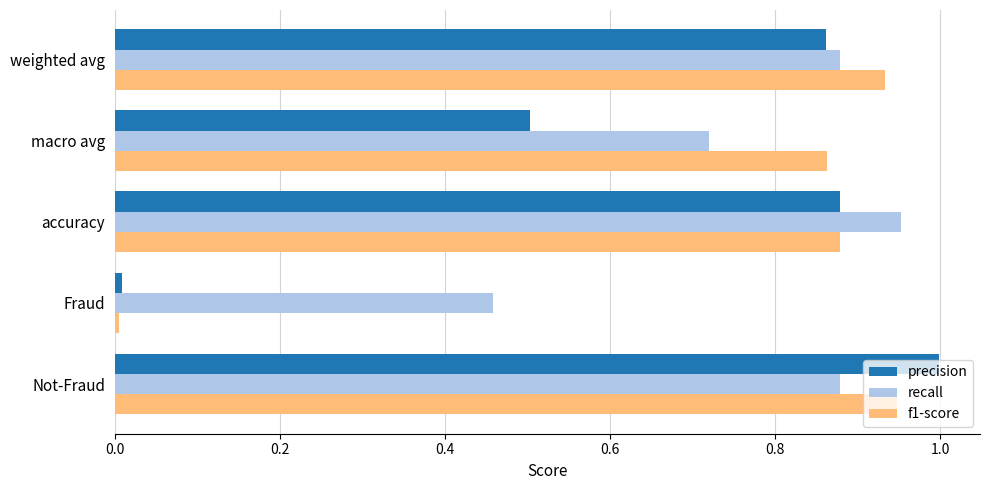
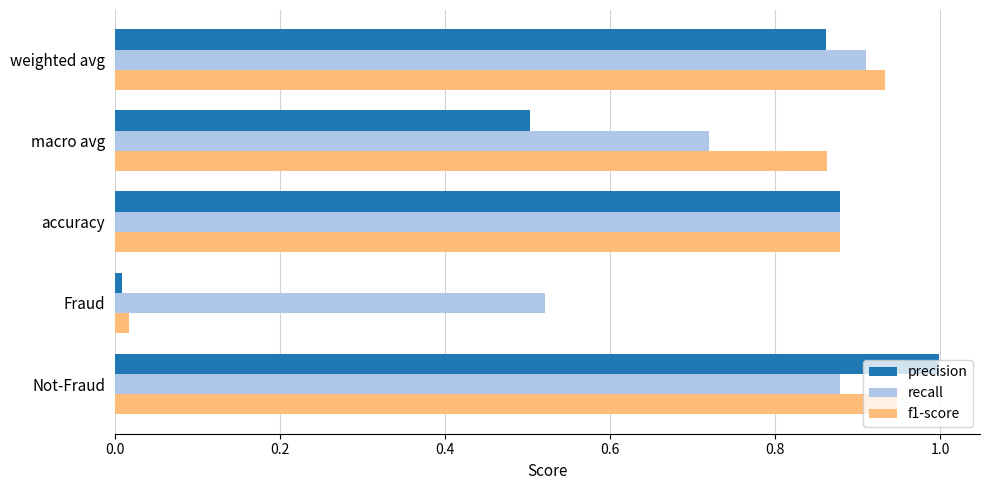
  {
    "precision": {
      "weighted avg": 0.86,
      "macro avg": 0.50,
      "accuracy": 0.88,
      "Fraud": 0.01
    },
    "recall": {
-     "weighted avg": 0.88,
+     "weighted avg": 0.91,
      "macro avg": 0.72,
-     "accuracy": 0.95,
-     "Fraud": 0.46,
+     "accuracy": 0.88,
+     "Fraud": 0.52,
      "Not-Fraud": 0.88
    },
    "f1-score": {
      "weighted avg": 0.93,
      "macro avg": 0.86,
      "accuracy": 0.88,
-     "Fraud": 0.01
+     "Fraud": 0.02
    }
  }
